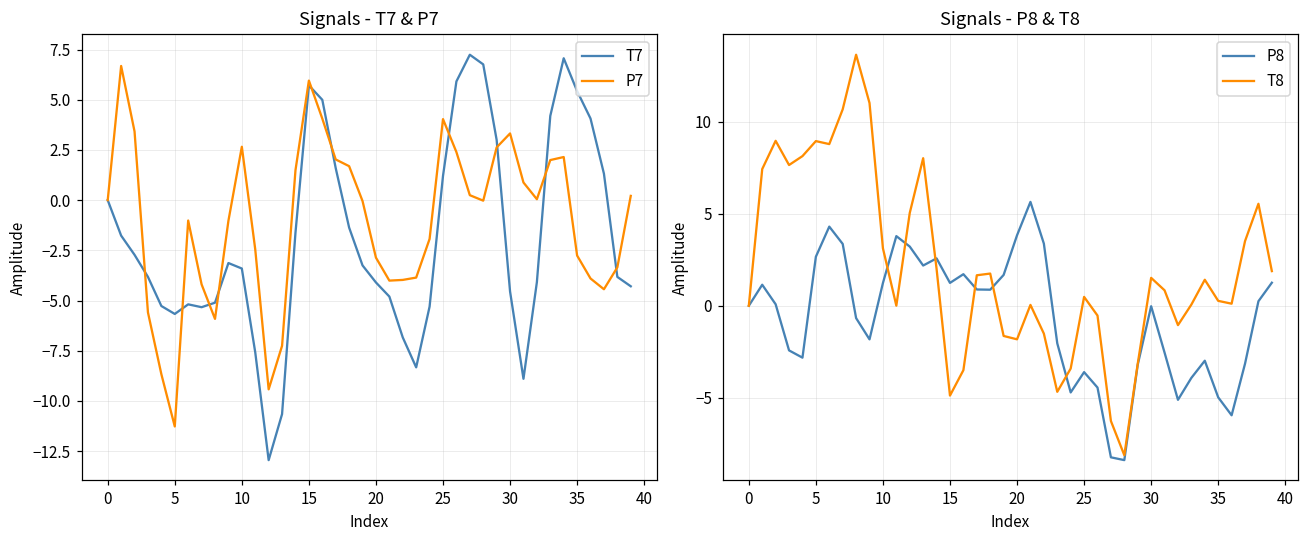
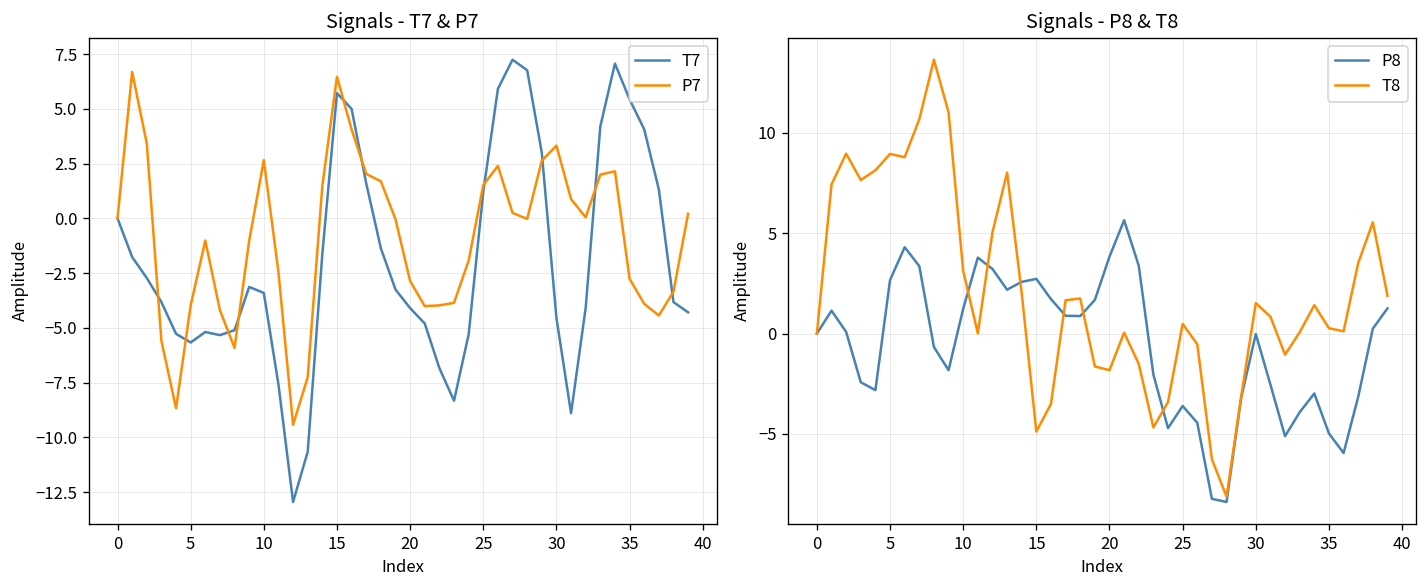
  {
    "Signals - T7 & P7": {
      "T7": {
        "5": -5.7,
        "10": -3.4,
        "15": 5.7,
        "20": -4.1,
        "25": 1.2,
        "30": -4.5
      },
      "P7": {
-       "5": -11.3,
+       "5": -4.0,
        "10": 2.7,
-       "15": 6.0,
+       "15": 6.5,
        "20": -2.9,
-       "25": 4.0,
+       "25": 1.5,
        "30": 3.3,
        "35": -2.8
      }
    },
    "Signals - P8 & T8": {
      "P8": {
        "5": 2.7,
        "10": 1.2,
-       "15": 1.2,
+       "15": 2.7,
        "20": 3.8,
        "25": -3.6,
        "30": 0.0,
        "35": -5.0
      },
      "T8": {
        "5": 9.0,
        "10": 3.1,
        "15": -4.9,
        "20": -1.8,
        "25": 0.5,
        "30": 1.5,
        "35": 0.3
      }
    }
  }
